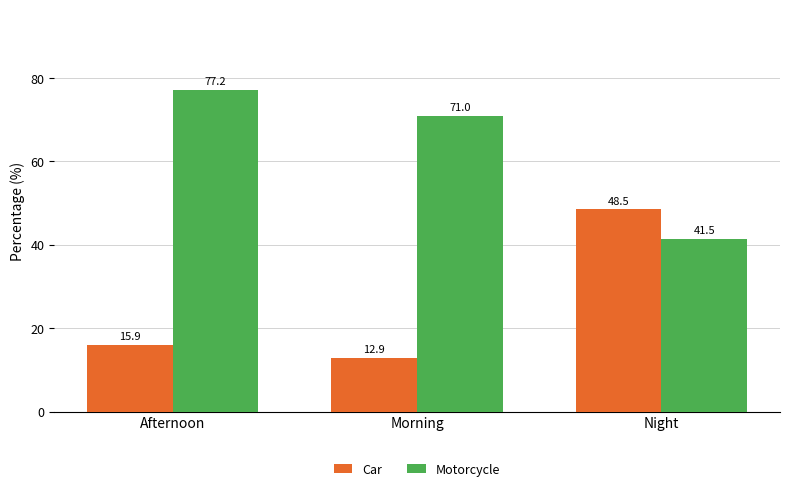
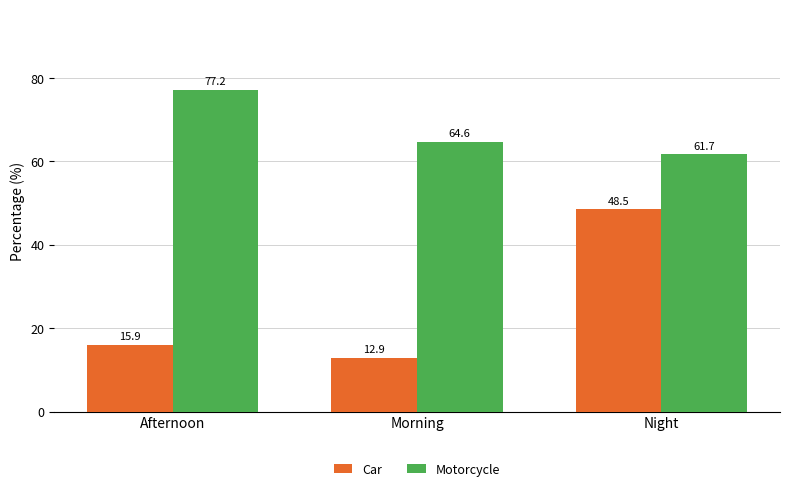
  {
    "Car": {
      "Afternoon": 15.9,
      "Morning": 12.9,
      "Night": 48.5
    },
    "Motorcycle": {
      "Afternoon": 77.2,
-     "Morning": 71.0,
-     "Night": 41.5
+     "Morning": 64.6,
+     "Night": 61.7
    }
  }
